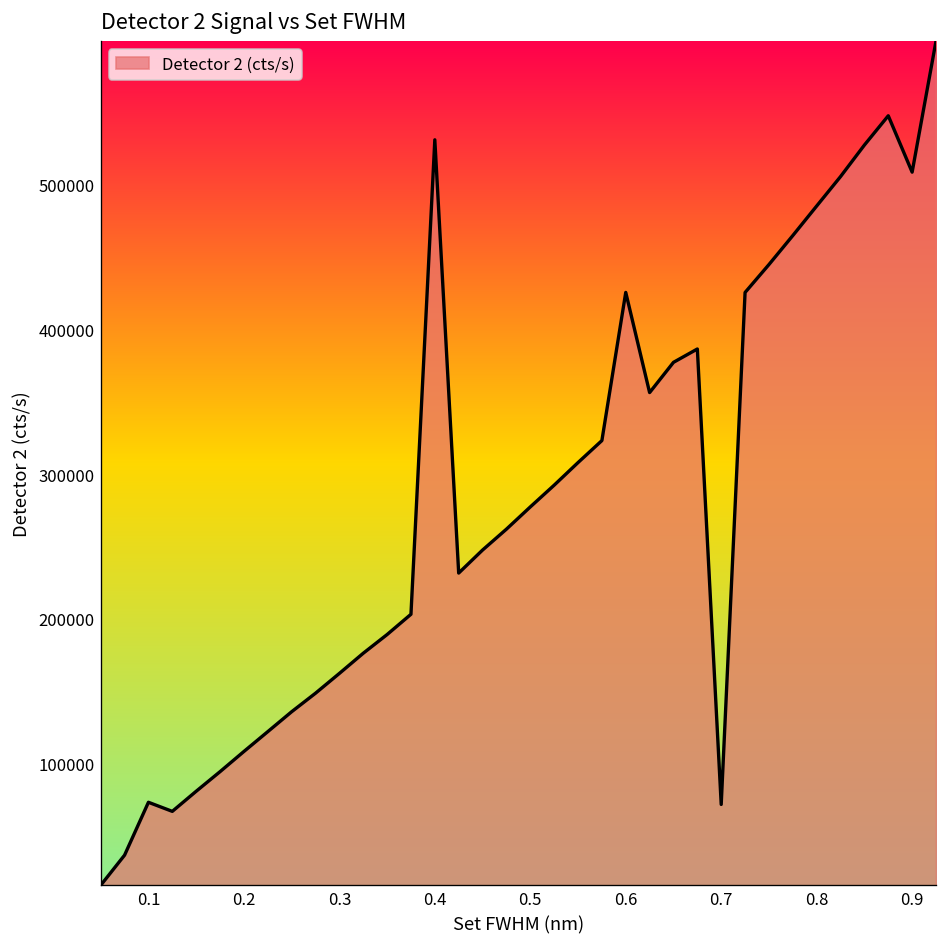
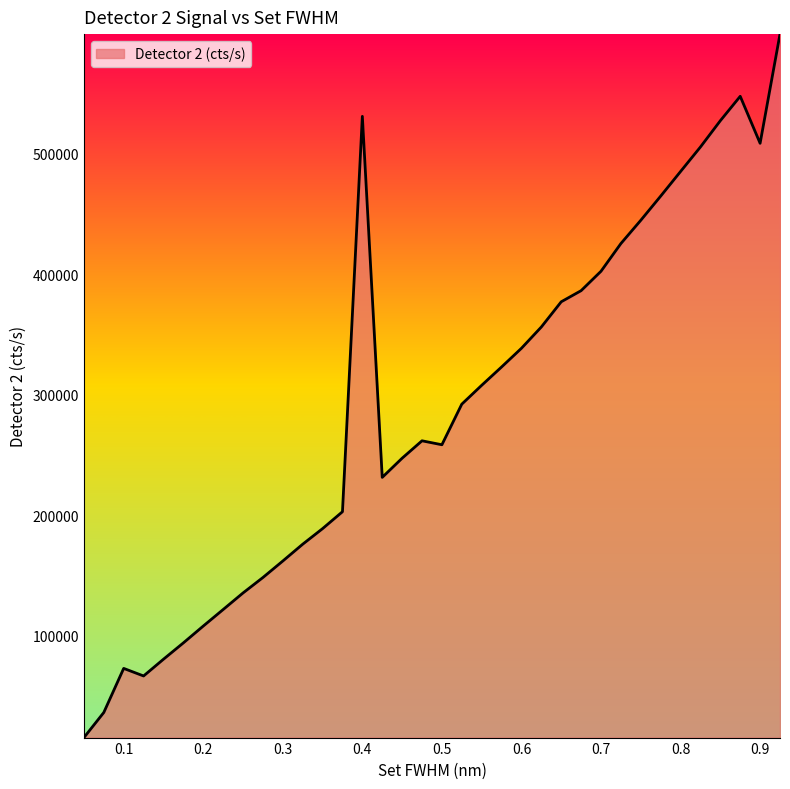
  {
    "0.1": 73000,
    "0.2": 108000,
    "0.3": 162000,
    "0.4": 531000,
-   "0.5": 277000,
-   "0.6": 426000,
-   "0.7": 72000,
+   "0.5": 259000,
+   "0.6": 339000,
+   "0.7": 403000,
    "0.8": 485000,
    "0.9": 509000
  }
